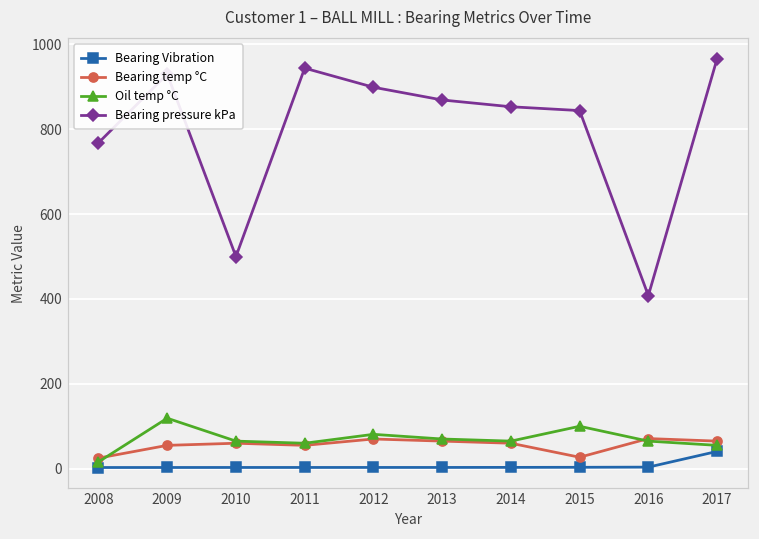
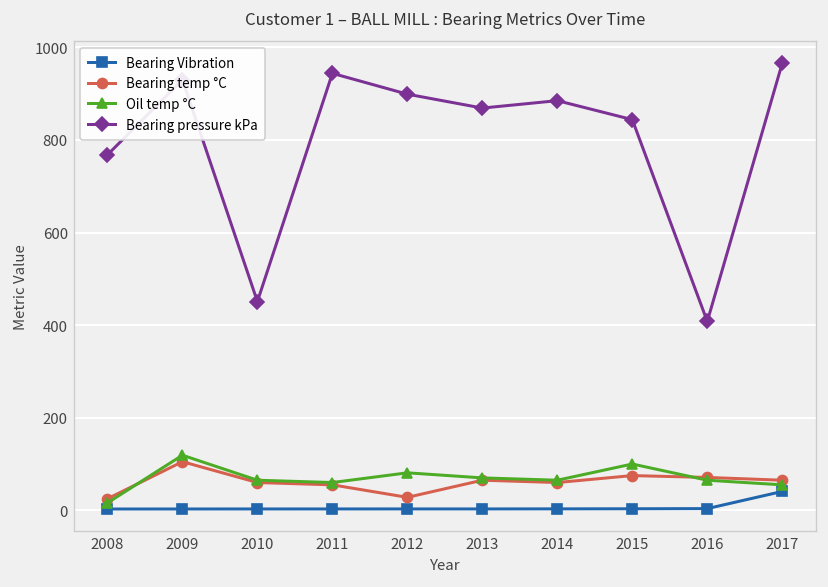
  {
    "Bearing Vibration": {
      "2008": 0,
      "2009": 0,
      "2010": 0,
      "2011": 0,
      "2012": 0,
      "2013": 0,
      "2014": 0,
      "2015": 0,
      "2016": 0,
      "2017": 40
    },
    "Bearing temp °C": {
      "2008": 30,
-     "2009": 60,
-     "2012": 70,
-     "2015": 30,
+     "2009": 110,
+     "2012": 30,
+     "2015": 80,
      "2017": 70
    },
    "Oil temp °C": {
      "2008": 20,
      "2009": 120,
      "2012": 80,
      "2015": 100,
      "2017": 60
    },
    "Bearing pressure kPa": {
      "2008": 770,
-     "2010": 500,
+     "2010": 450,
      "2011": 940,
      "2012": 900,
      "2013": 870,
-     "2014": 850,
+     "2014": 890,
      "2015": 840,
      "2016": 410,
      "2017": 970
    }
  }
